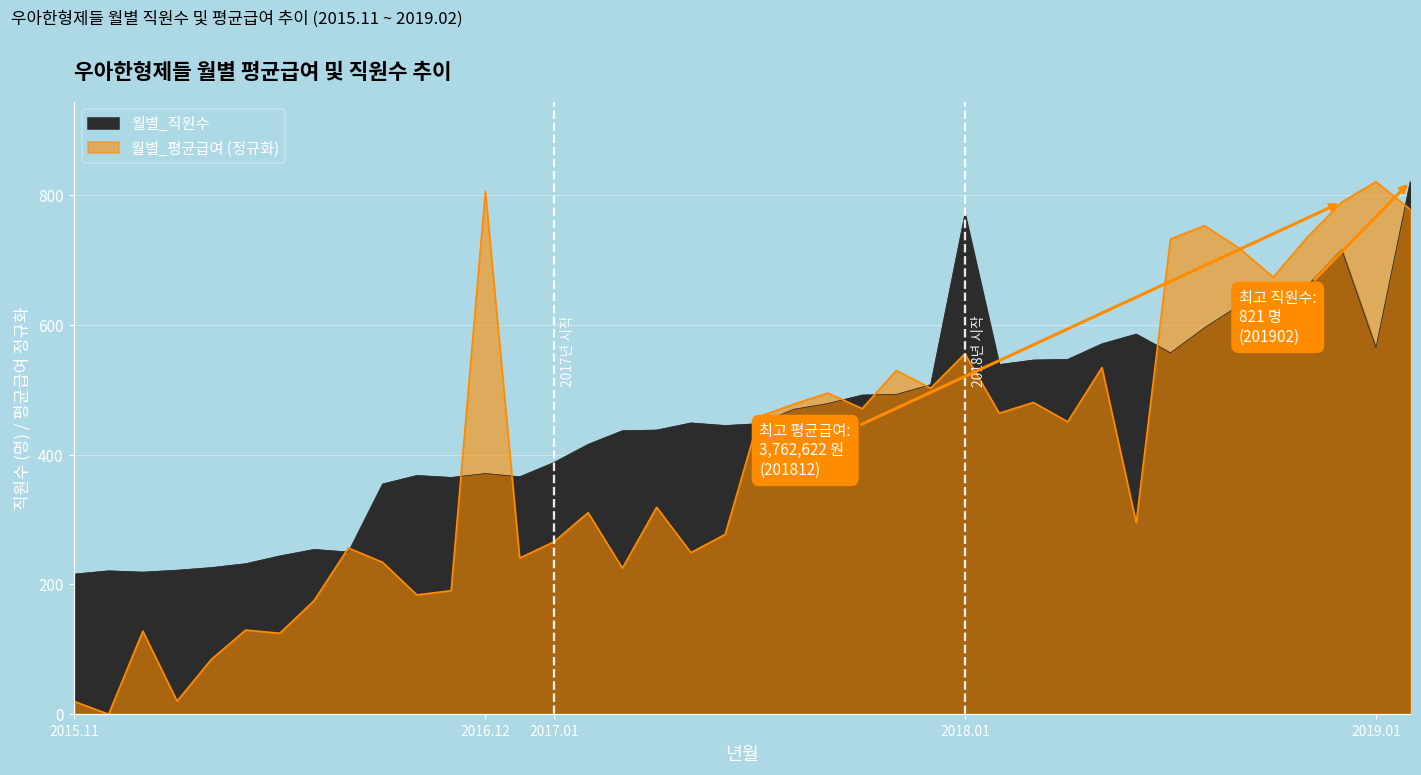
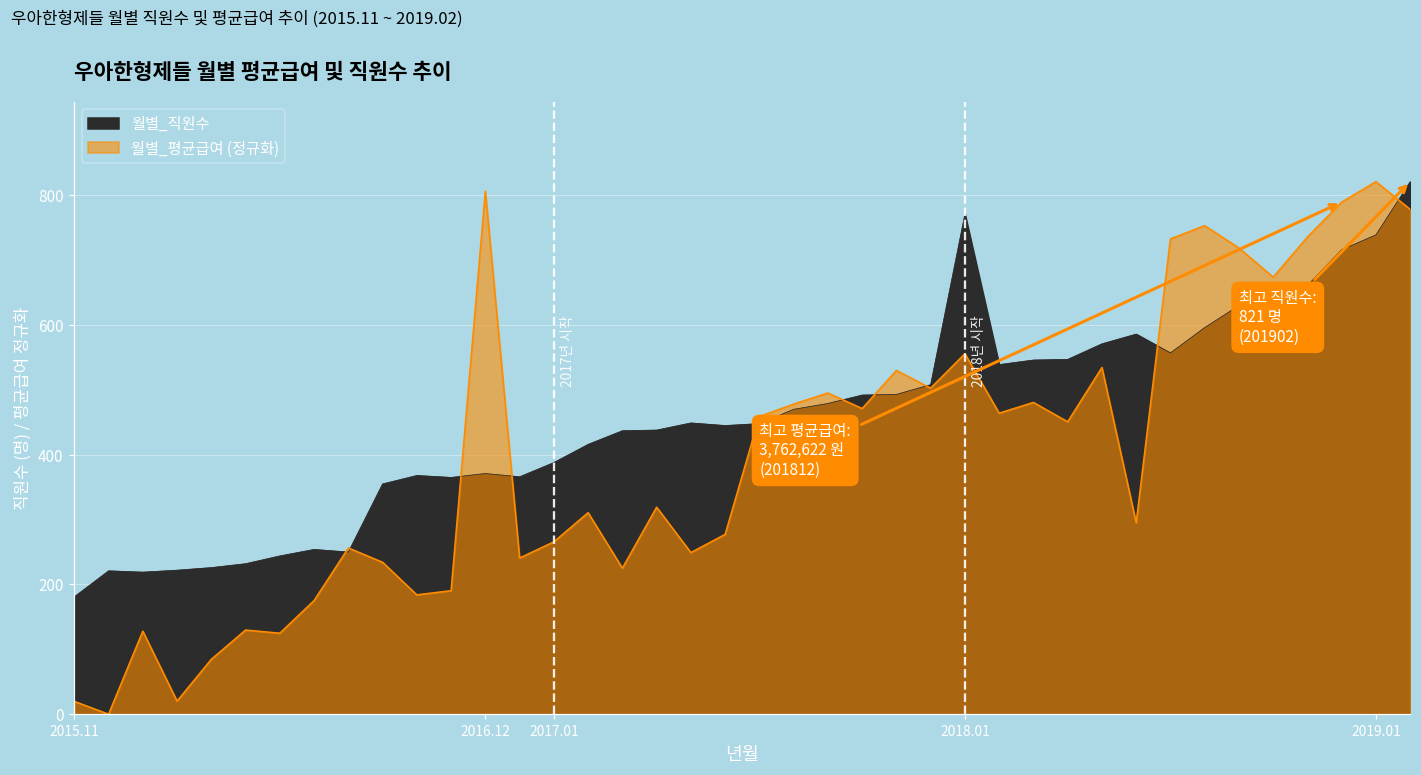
  {
    "월별_직원수": {
-     "2015.11": 220,
+     "2015.11": 180,
      "2016.12": 370,
      "2017.01": 390,
-     "2019.01": 570
+     "2019.01": 740
    },
    "월별_평균급여 (정규화)": {
      "2015.11": 20,
      "2016.12": 810,
      "2017.01": 270,
      "2019.01": 820
    }
  }
